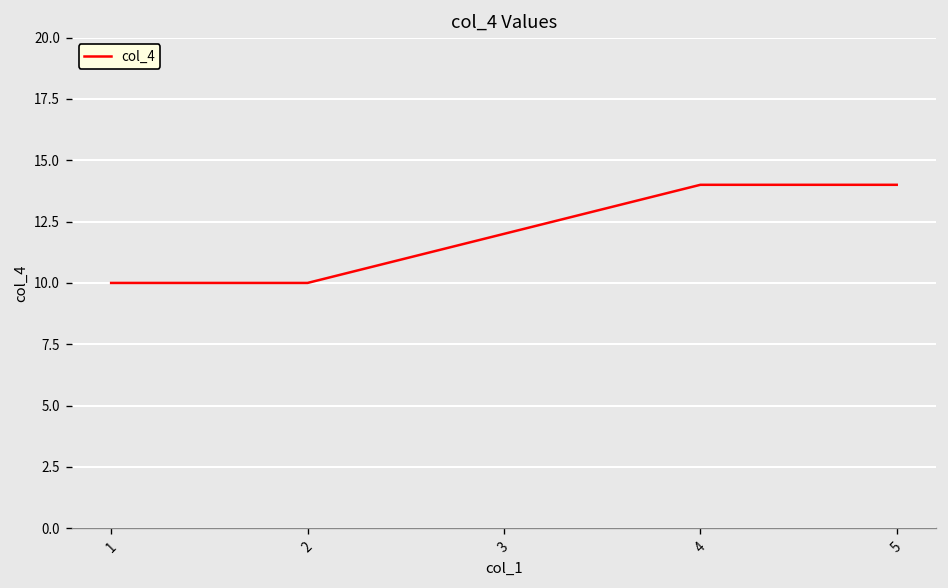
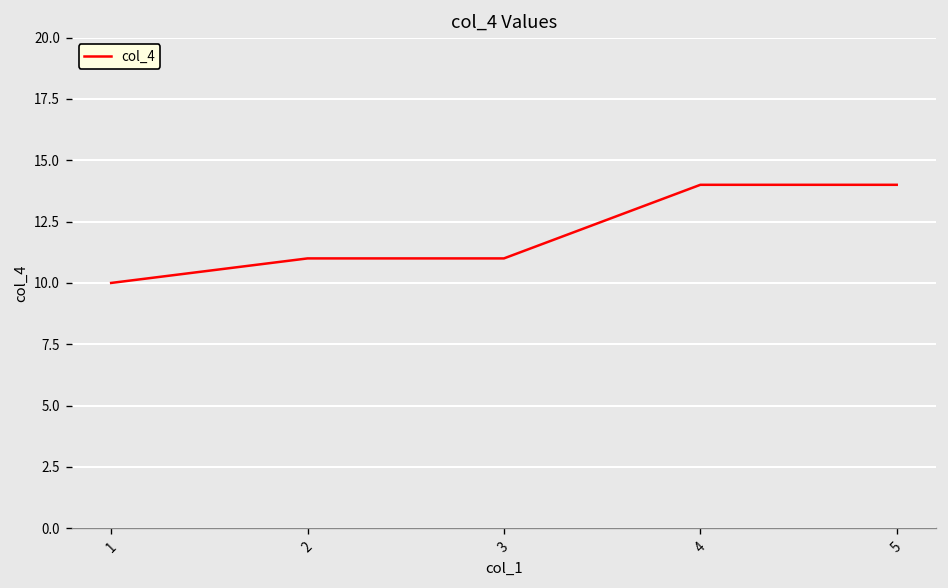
  {
    "1": 10,
-   "2": 10,
-   "3": 12,
+   "2": 11,
+   "3": 11,
    "4": 14,
    "5": 14
  }
